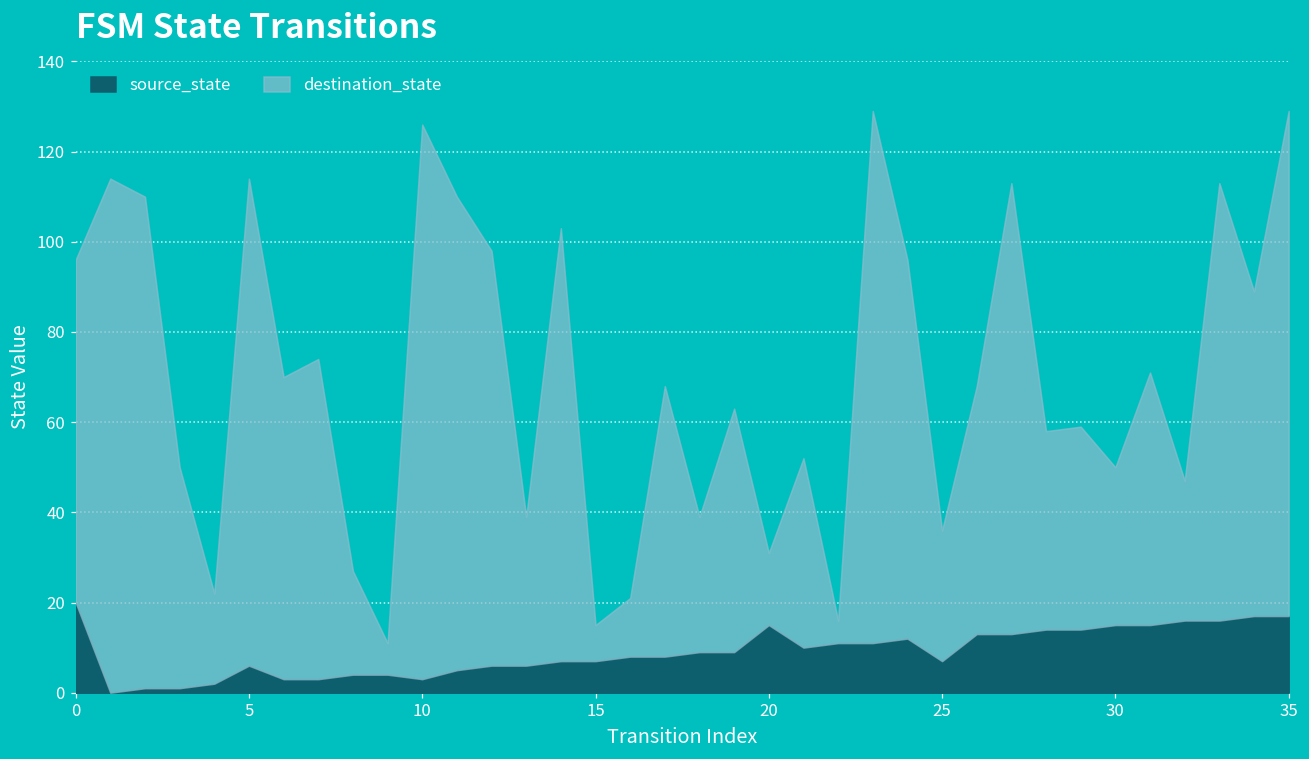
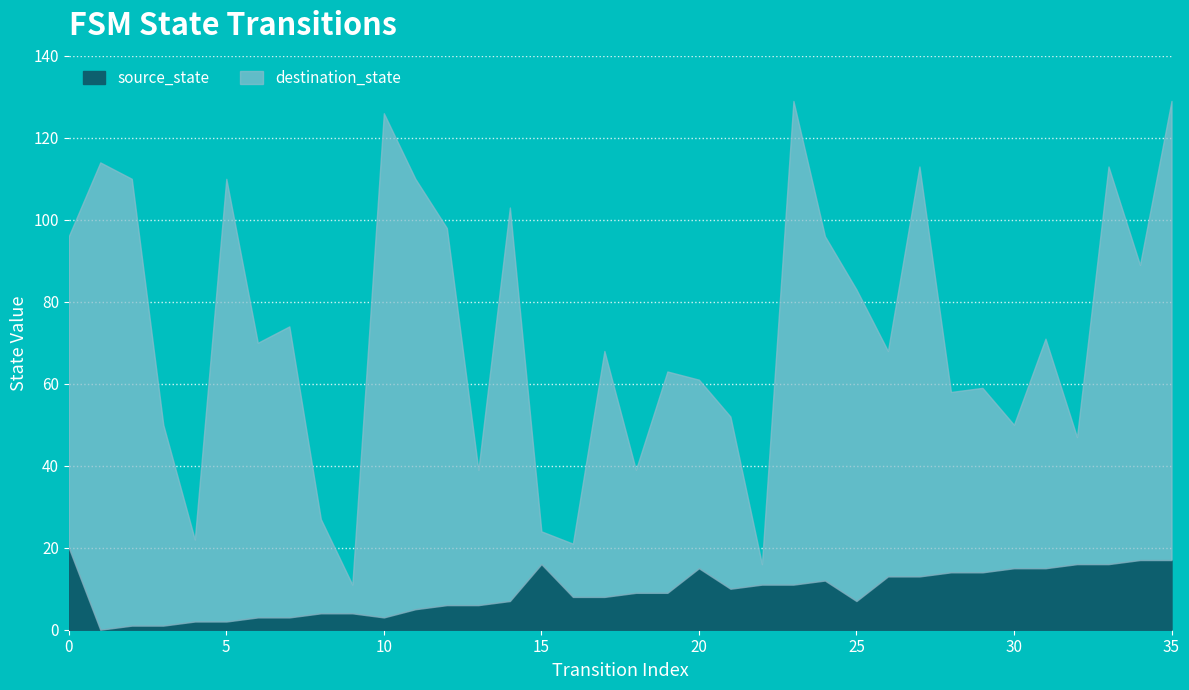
  {
    "source_state": {
      "0": 20,
-     "5": 6,
+     "5": 2,
      "10": 3,
-     "15": 7,
+     "15": 16,
      "20": 15,
      "25": 7,
      "30": 15,
      "35": 17
    },
    "destination_state": {
      "0": 76,
      "5": 108,
      "10": 123,
      "15": 8,
-     "20": 16,
-     "25": 29,
+     "20": 46,
+     "25": 76,
      "30": 35,
      "35": 112
    }
  }
